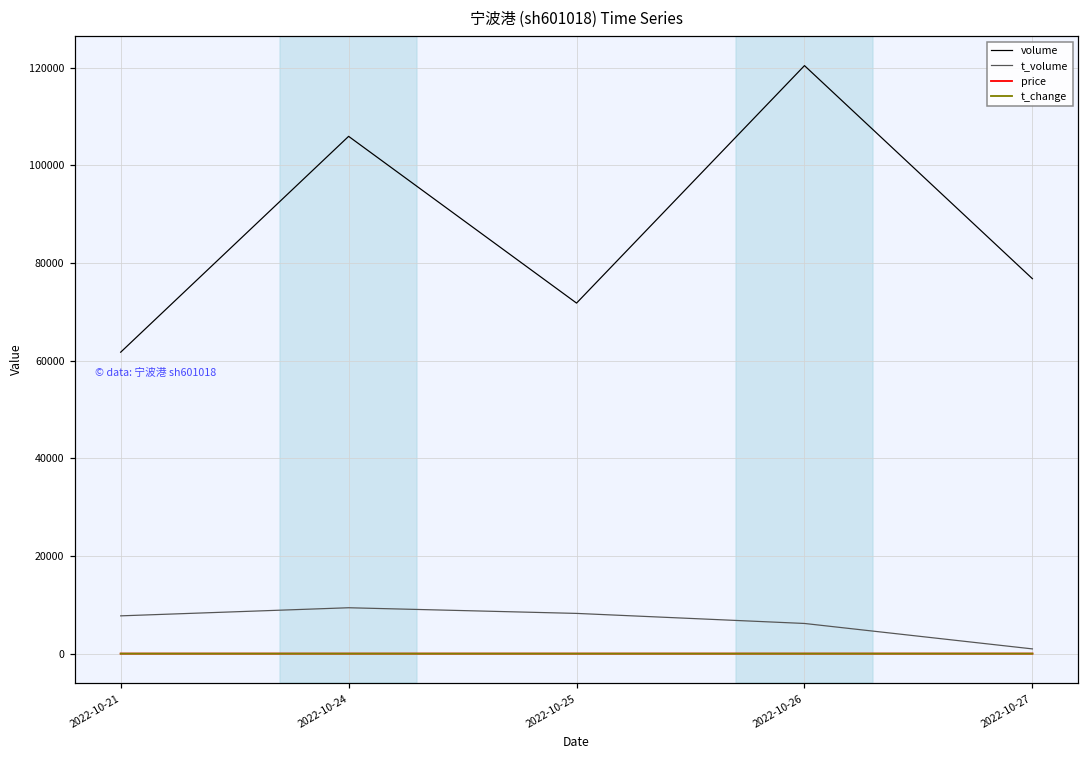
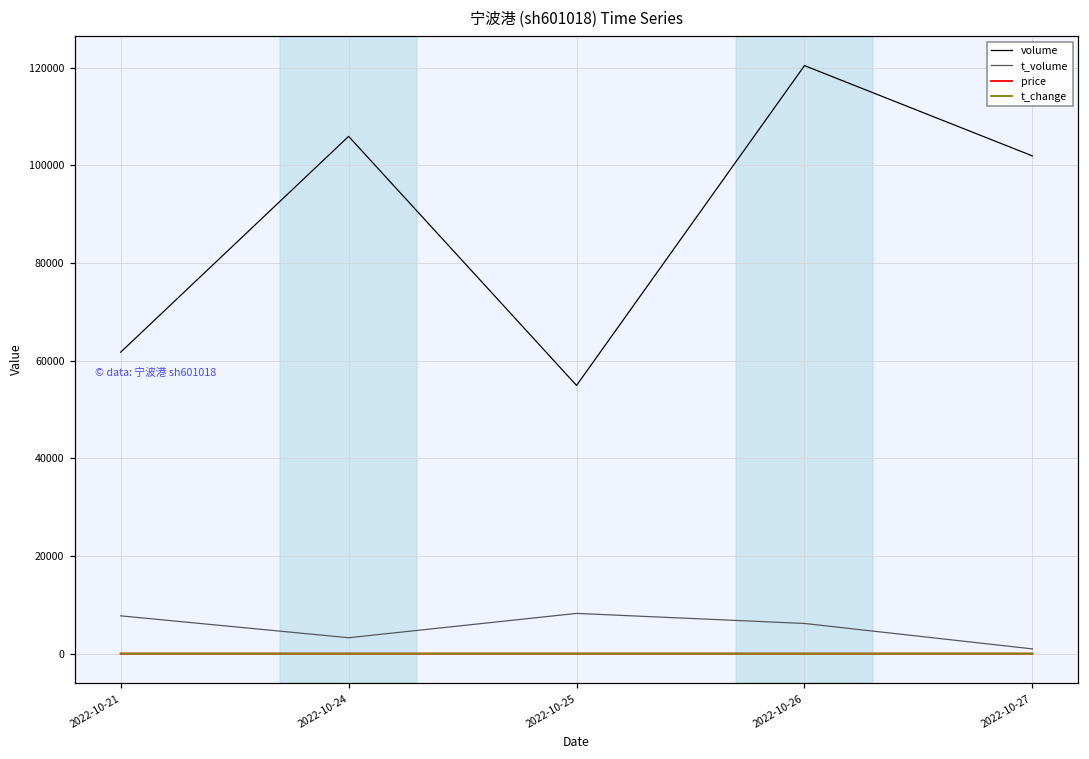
  {
    "volume": {
      "2022-10-21": 62000,
      "2022-10-24": 106000,
-     "2022-10-25": 72000,
+     "2022-10-25": 55000,
      "2022-10-26": 120000,
-     "2022-10-27": 77000
+     "2022-10-27": 102000
    },
    "t_volume": {
      "2022-10-21": 8000,
-     "2022-10-24": 9000,
+     "2022-10-24": 3000,
      "2022-10-25": 8000,
      "2022-10-26": 6000,
      "2022-10-27": 1000
    },
    "t_change": {
      "2022-10-21": 0,
      "2022-10-24": 0,
      "2022-10-25": 0,
      "2022-10-26": 0,
      "2022-10-27": 0
    }
  }
